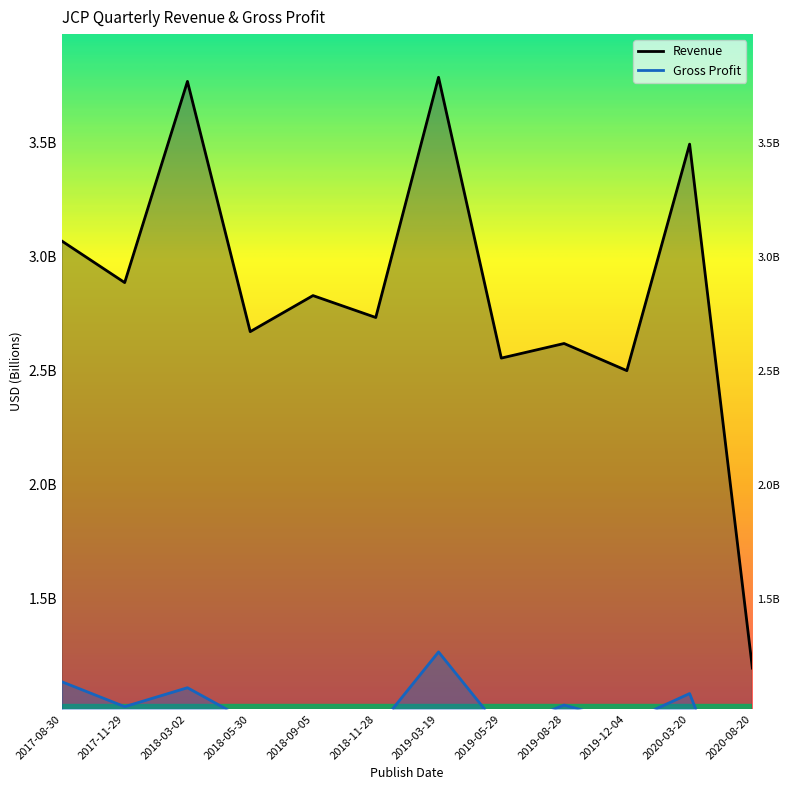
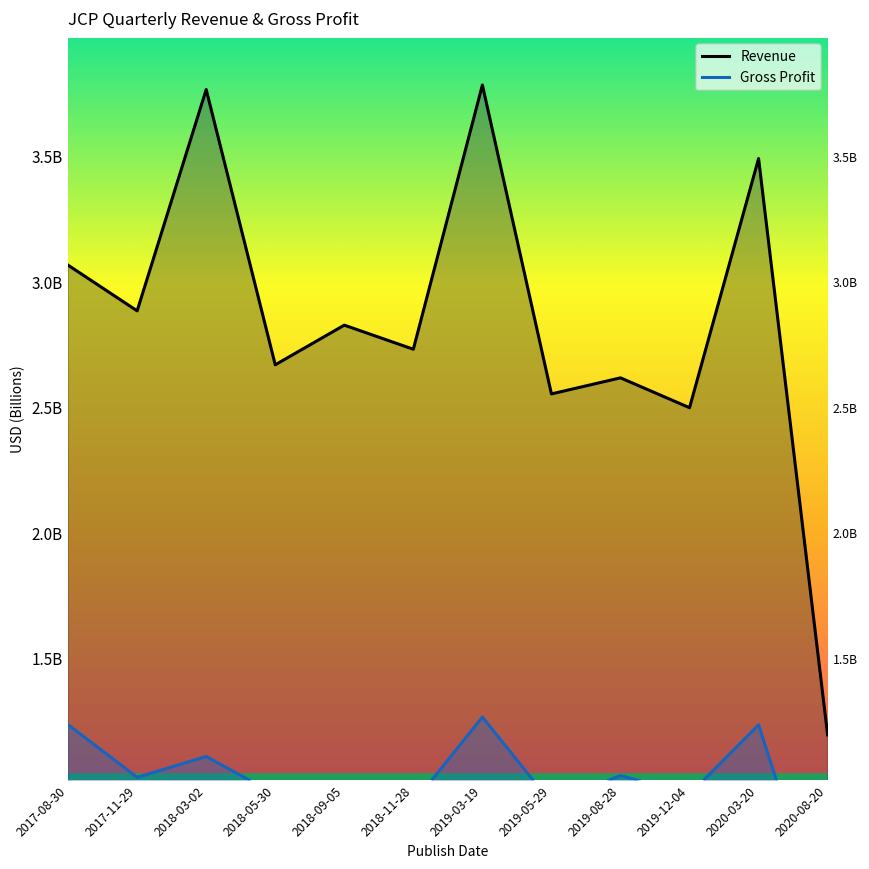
  {
    "Gross Profit": {
-     "2017-08-30": 1140000000,
+     "2017-08-30": 1240000000,
      "2018-03-02": 1110000000,
      "2019-03-19": 1270000000,
-     "2020-03-20": 1080000000
+     "2020-03-20": 1240000000
    }
  }
